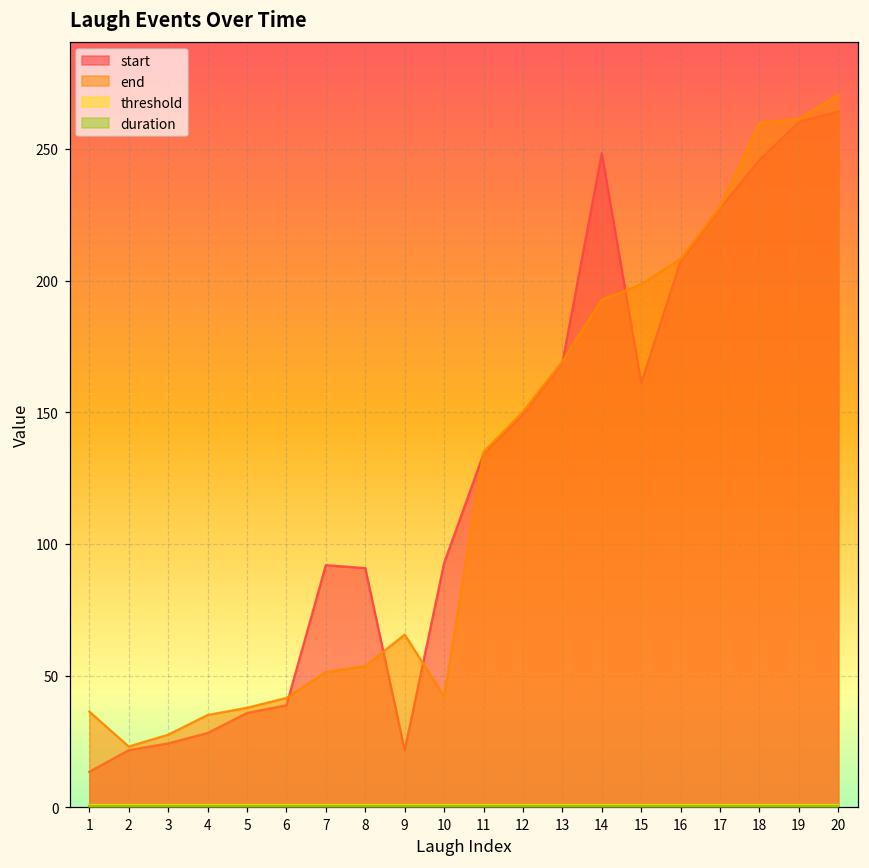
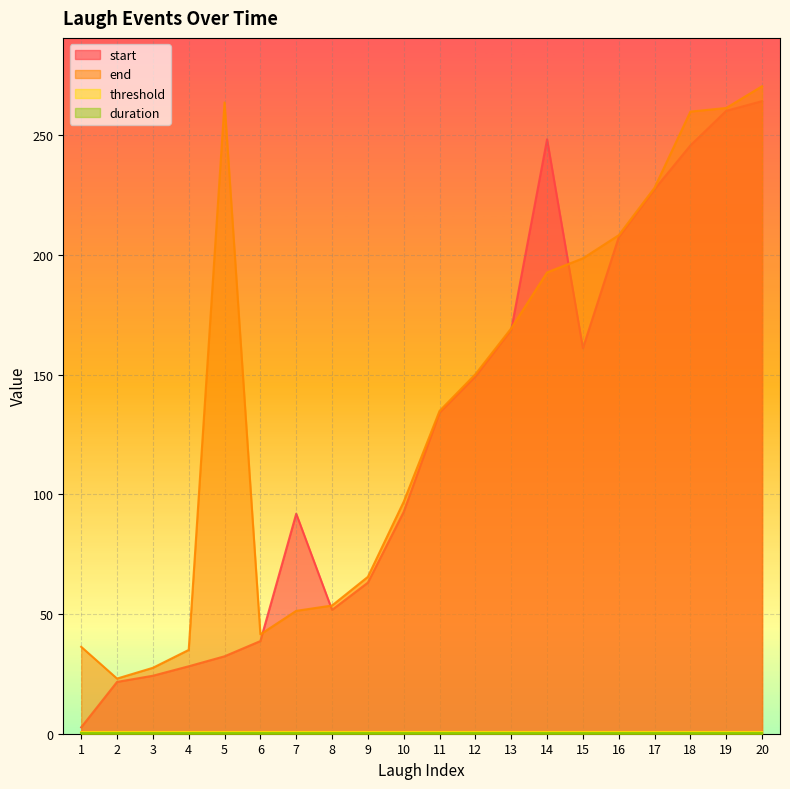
  {
    "start": {
-     "1": 13,
+     "1": 3,
      "2": 22,
      "3": 24,
      "4": 28,
-     "5": 36,
+     "5": 32,
      "6": 39,
      "7": 92,
-     "8": 91,
-     "9": 22,
+     "8": 52,
+     "9": 63,
      "10": 93,
      "14": 248,
      "15": 161,
      "18": 246,
      "19": 260,
      "20": 264
    },
    "end": {
      "1": 36,
      "2": 23,
      "3": 28,
      "4": 35,
-     "5": 38,
+     "5": 264,
      "6": 41,
      "7": 51,
      "8": 54,
      "9": 66,
-     "10": 42,
+     "10": 97,
      "14": 193,
      "15": 199,
      "18": 260,
      "19": 261,
      "20": 270
    }
  }
